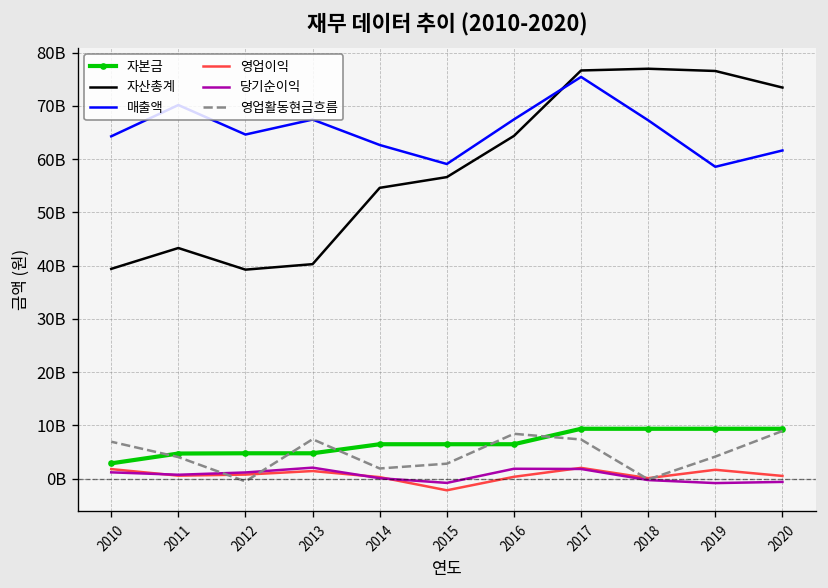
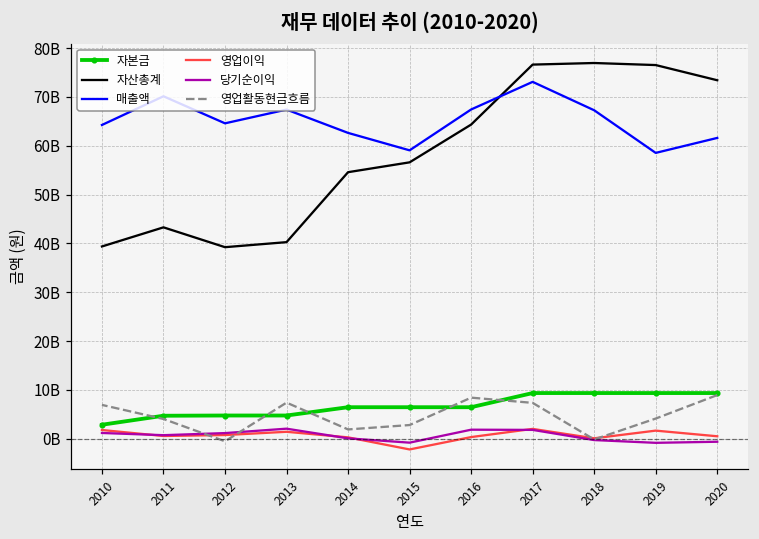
  {
    "자본금": {
      "2010": 3000000000,
      "2011": 5000000000,
      "2012": 5000000000,
      "2013": 5000000000,
      "2014": 6000000000,
      "2015": 6000000000,
      "2016": 6000000000,
      "2017": 9000000000,
      "2018": 9000000000,
      "2019": 9000000000
    },
    "자산총계": {
      "2010": 39000000000,
      "2011": 43000000000,
      "2012": 39000000000,
      "2013": 40000000000,
      "2014": 55000000000,
      "2015": 57000000000,
      "2016": 64000000000,
      "2017": 77000000000,
      "2018": 77000000000,
      "2019": 77000000000,
      "2020": 73000000000
    },
    "매출액": {
      "2010": 64000000000,
      "2012": 65000000000,
      "2013": 67000000000,
      "2014": 63000000000,
      "2015": 59000000000,
      "2016": 67000000000,
-     "2017": 75000000000,
+     "2017": 73000000000,
      "2018": 67000000000,
      "2019": 59000000000,
      "2020": 62000000000
    },
    "영업이익": {
      "2010": 2000000000,
      "2013": 1000000000,
      "2015": -2000000000,
      "2016": 0,
      "2019": 2000000000,
      "2020": 1000000000
    },
    "당기순이익": {
      "2010": 1000000000,
      "2013": 2000000000,
      "2015": -1000000000,
      "2016": 2000000000,
      "2019": -1000000000,
      "2020": -1000000000
    },
    "영업활동현금흐름": {
      "2010": 7000000000,
      "2011": 4000000000,
      "2012": -1000000000,
      "2013": 7000000000,
      "2014": 2000000000,
      "2015": 3000000000,
      "2016": 8000000000,
      "2017": 7000000000,
      "2019": 4000000000
    }
  }
